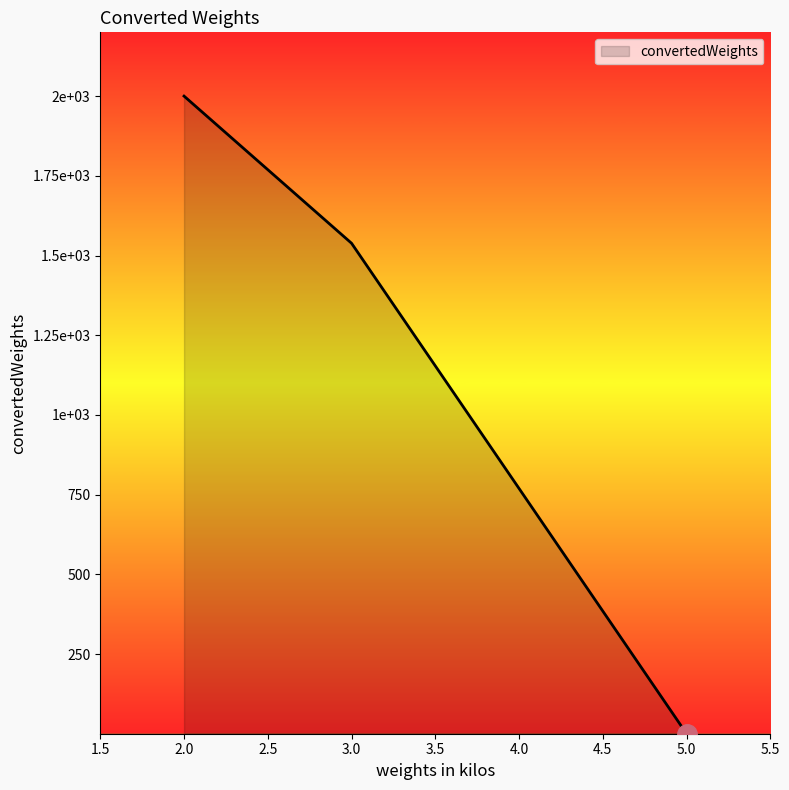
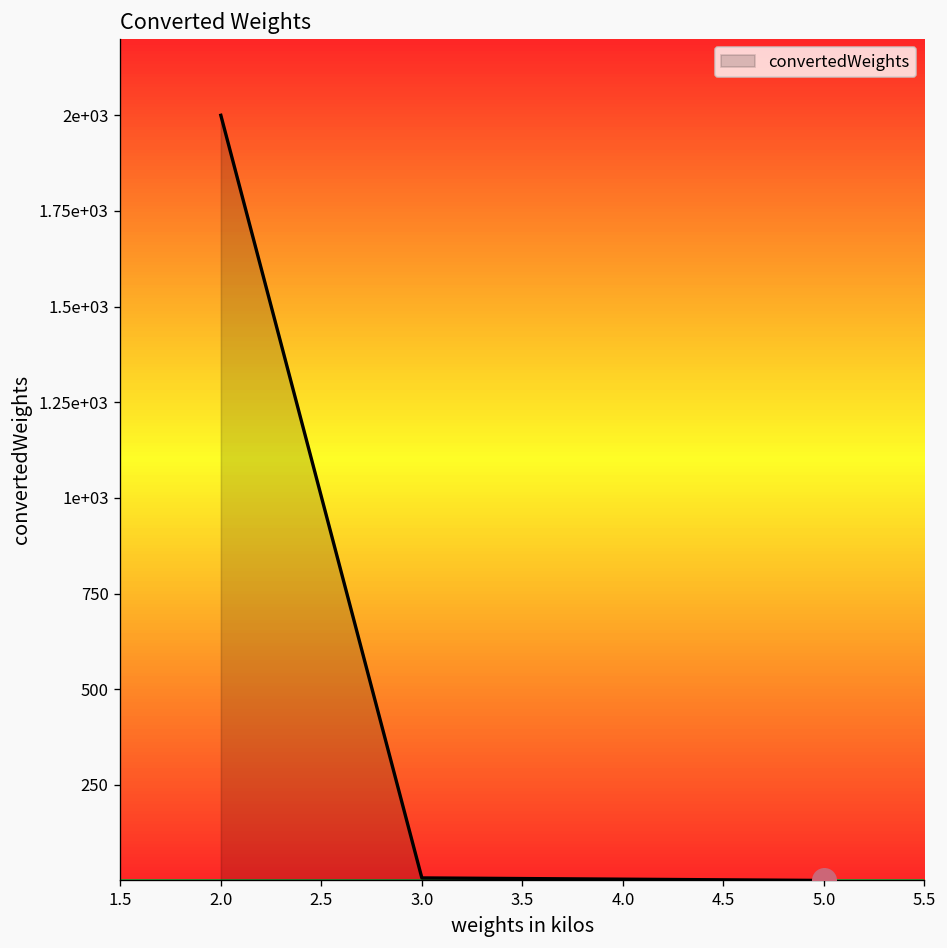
  {
    "convertedWeights": {
      "2.0": 2000,
-     "3.0": 1540
+     "3.0": 10
    }
  }
